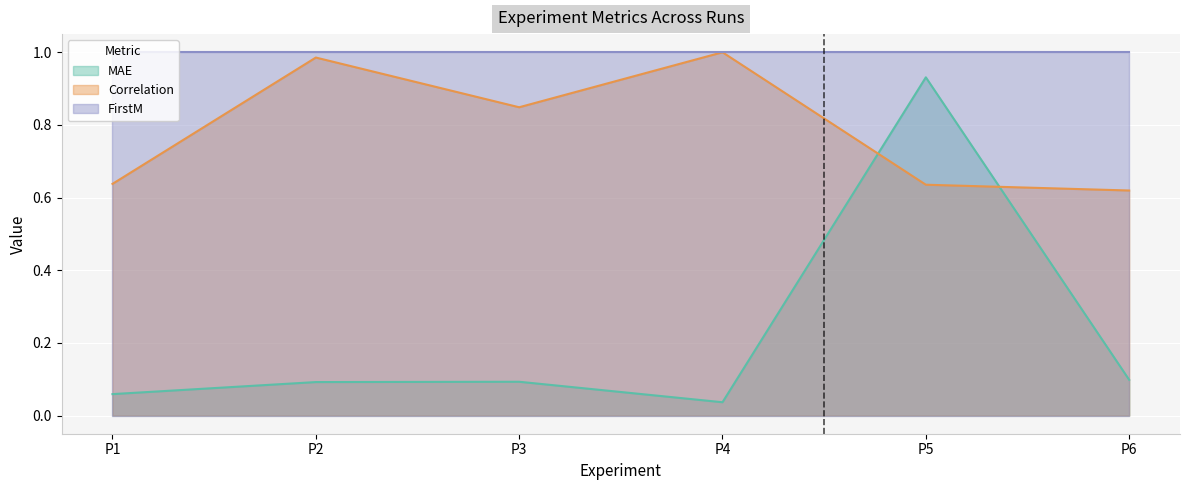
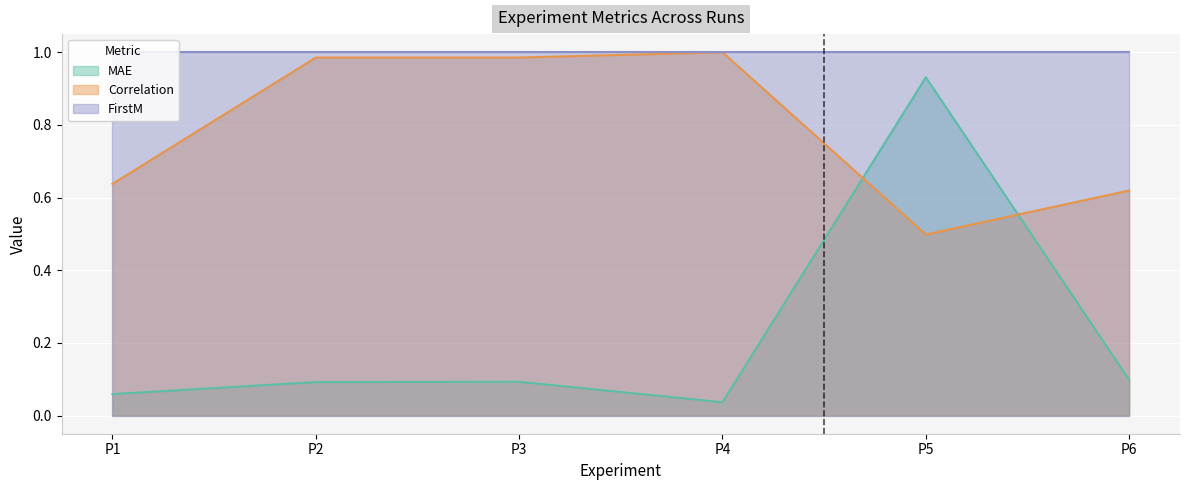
  {
    "Correlation": {
      "P1": 0.64,
      "P2": 0.99,
-     "P3": 0.85,
-     "P5": 0.64,
+     "P3": 0.99,
+     "P5": 0.50,
      "P6": 0.62
    }
  }
